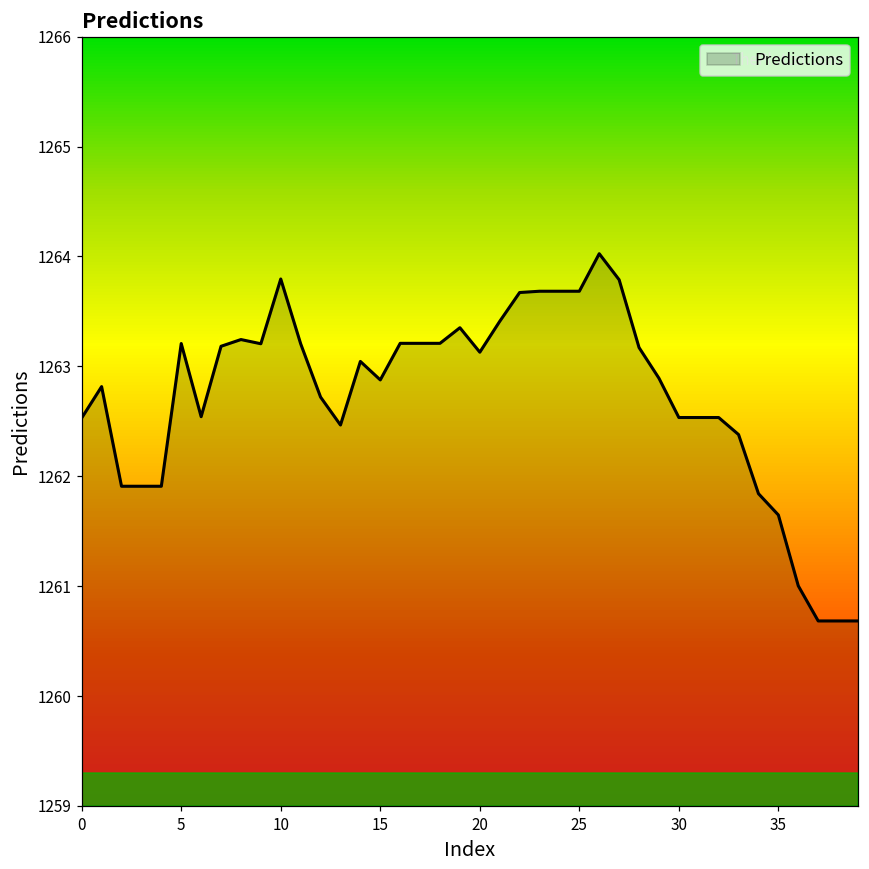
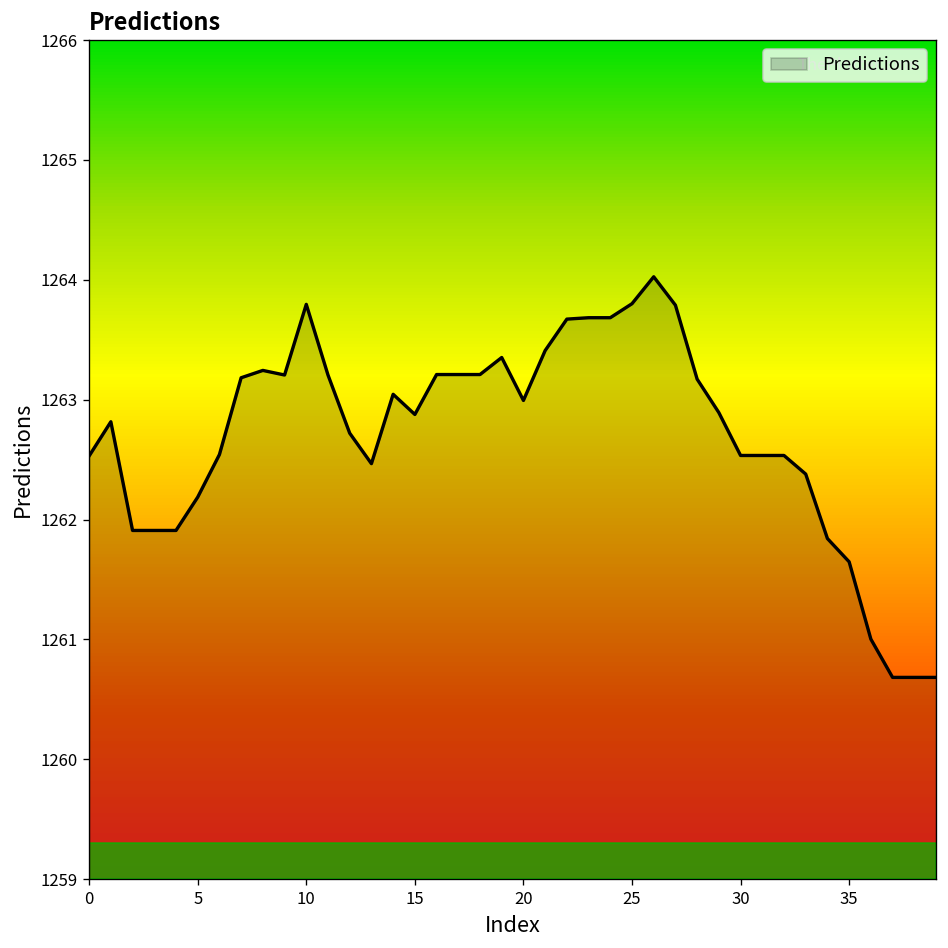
  {
    "0": 1262.5,
-   "5": 1263.2,
+   "5": 1262.2,
    "10": 1263.8,
    "15": 1262.9,
-   "20": 1263.1,
-   "25": 1263.7,
+   "20": 1263.0,
+   "25": 1263.8,
    "30": 1262.5,
    "35": 1261.6
  }
